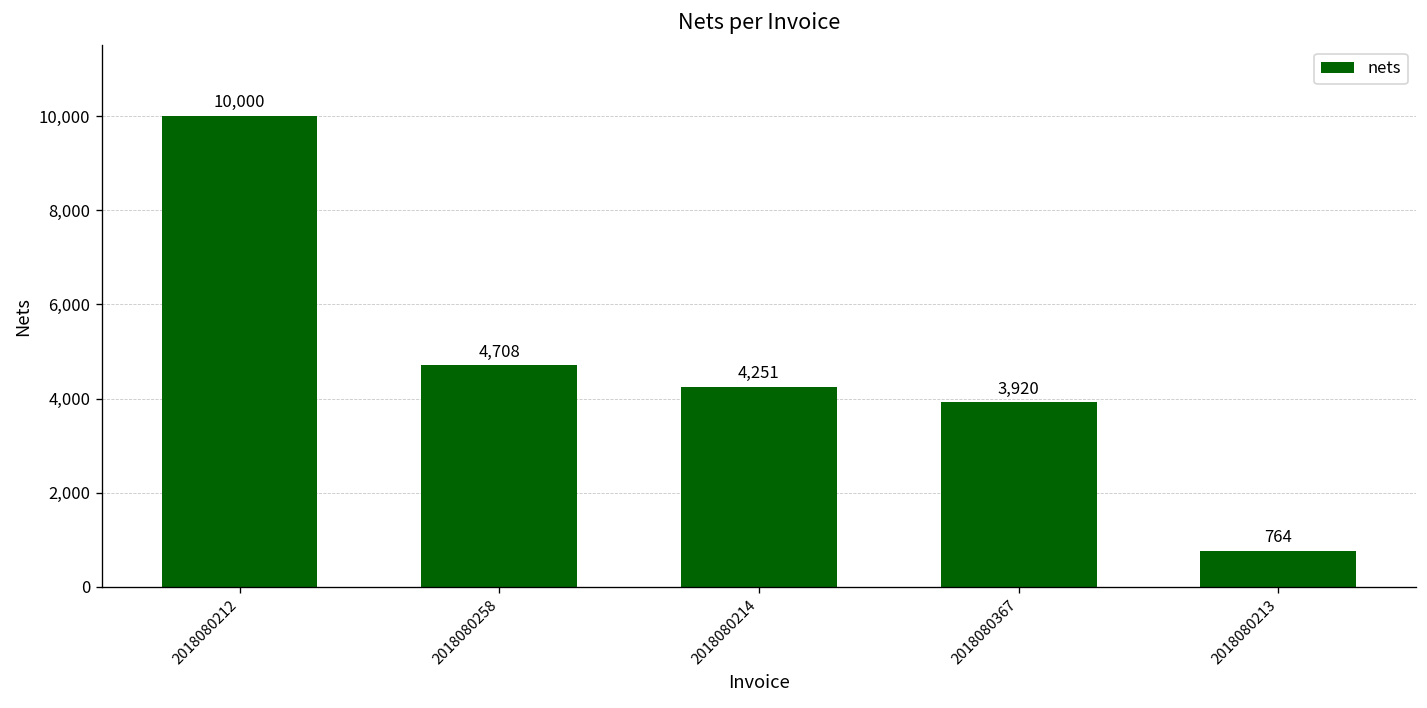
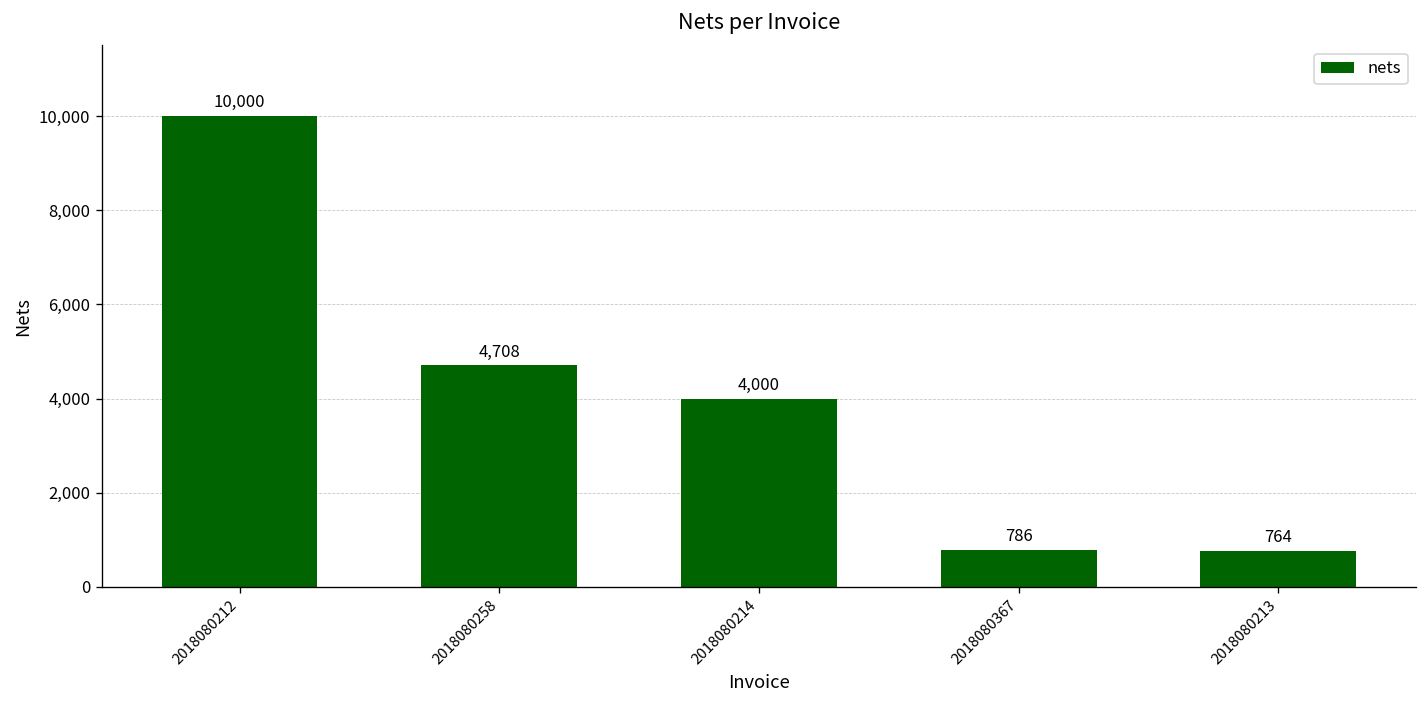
  {
    "2018080212": "10,000",
    "2018080258": "4,708",
-   "2018080214": "4,251",
-   "2018080367": "3,920",
+   "2018080214": "4,000",
+   "2018080367": "786",
    "2018080213": "764"
  }
